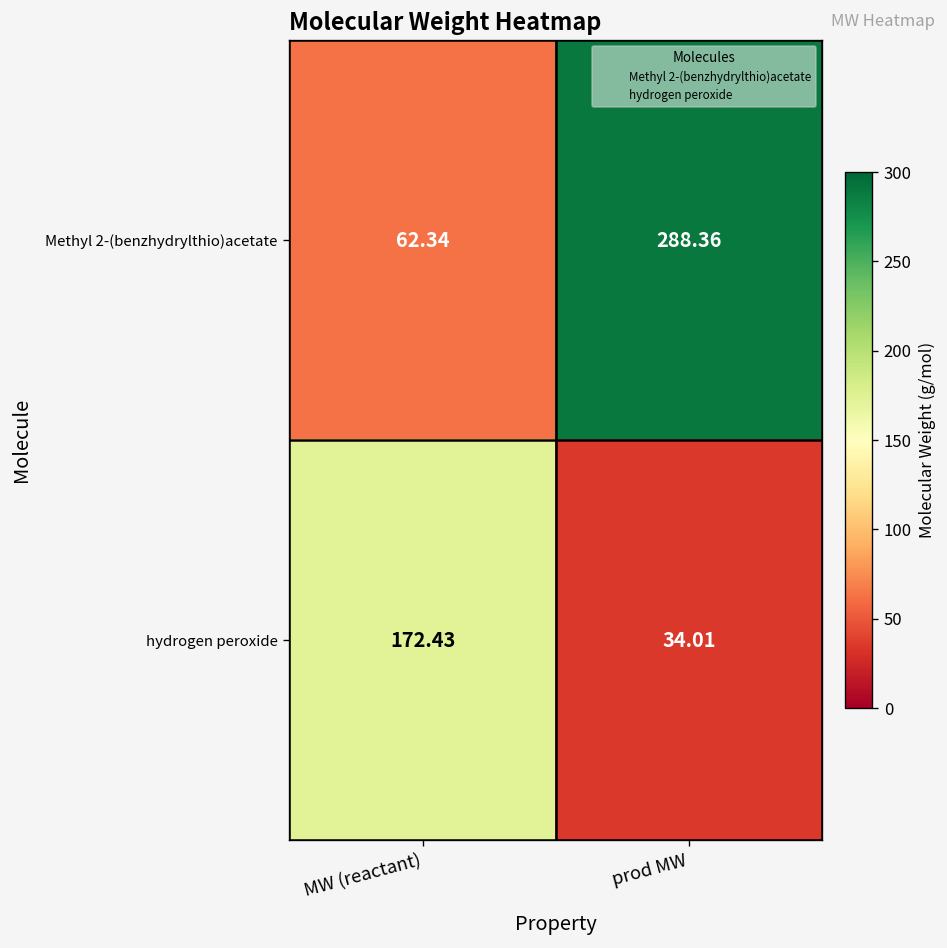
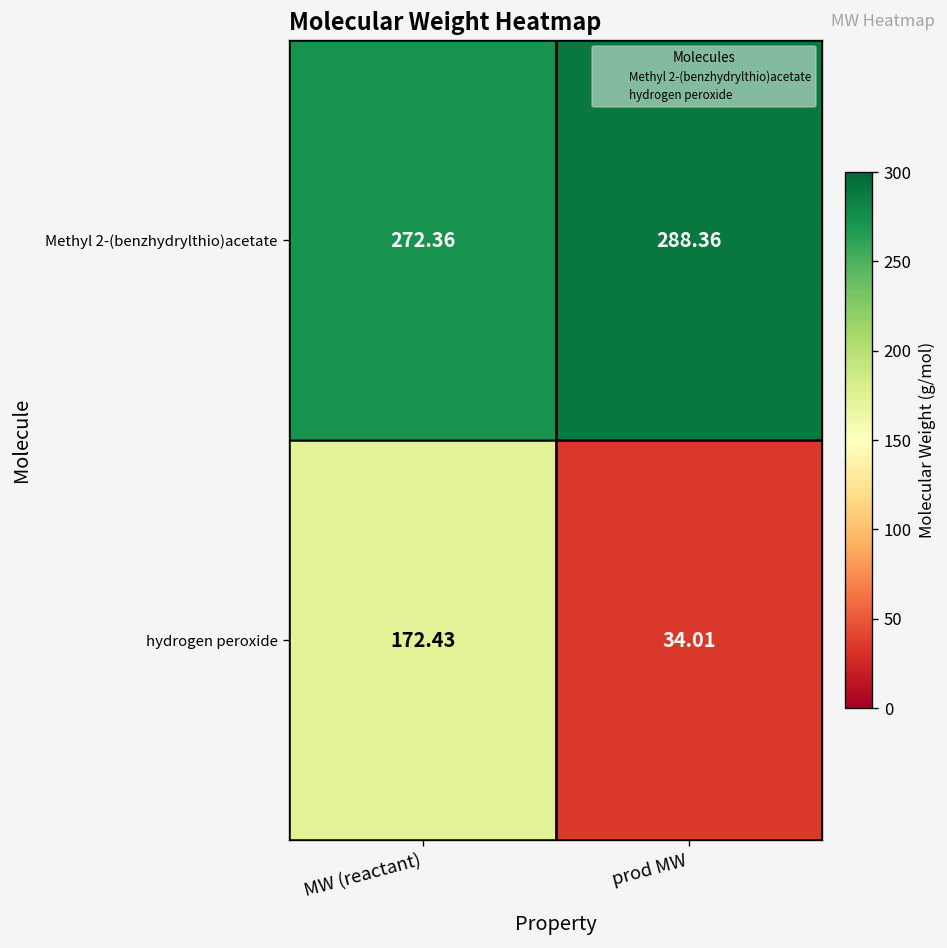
  {
    "Methyl 2-(benzhydrylthio)acetate": {
-     "MW (reactant)": 62.34,
+     "MW (reactant)": 272.36,
      "prod MW": 288.36
    },
    "hydrogen peroxide": {
      "MW (reactant)": 172.43,
      "prod MW": 34.01
    }
  }
